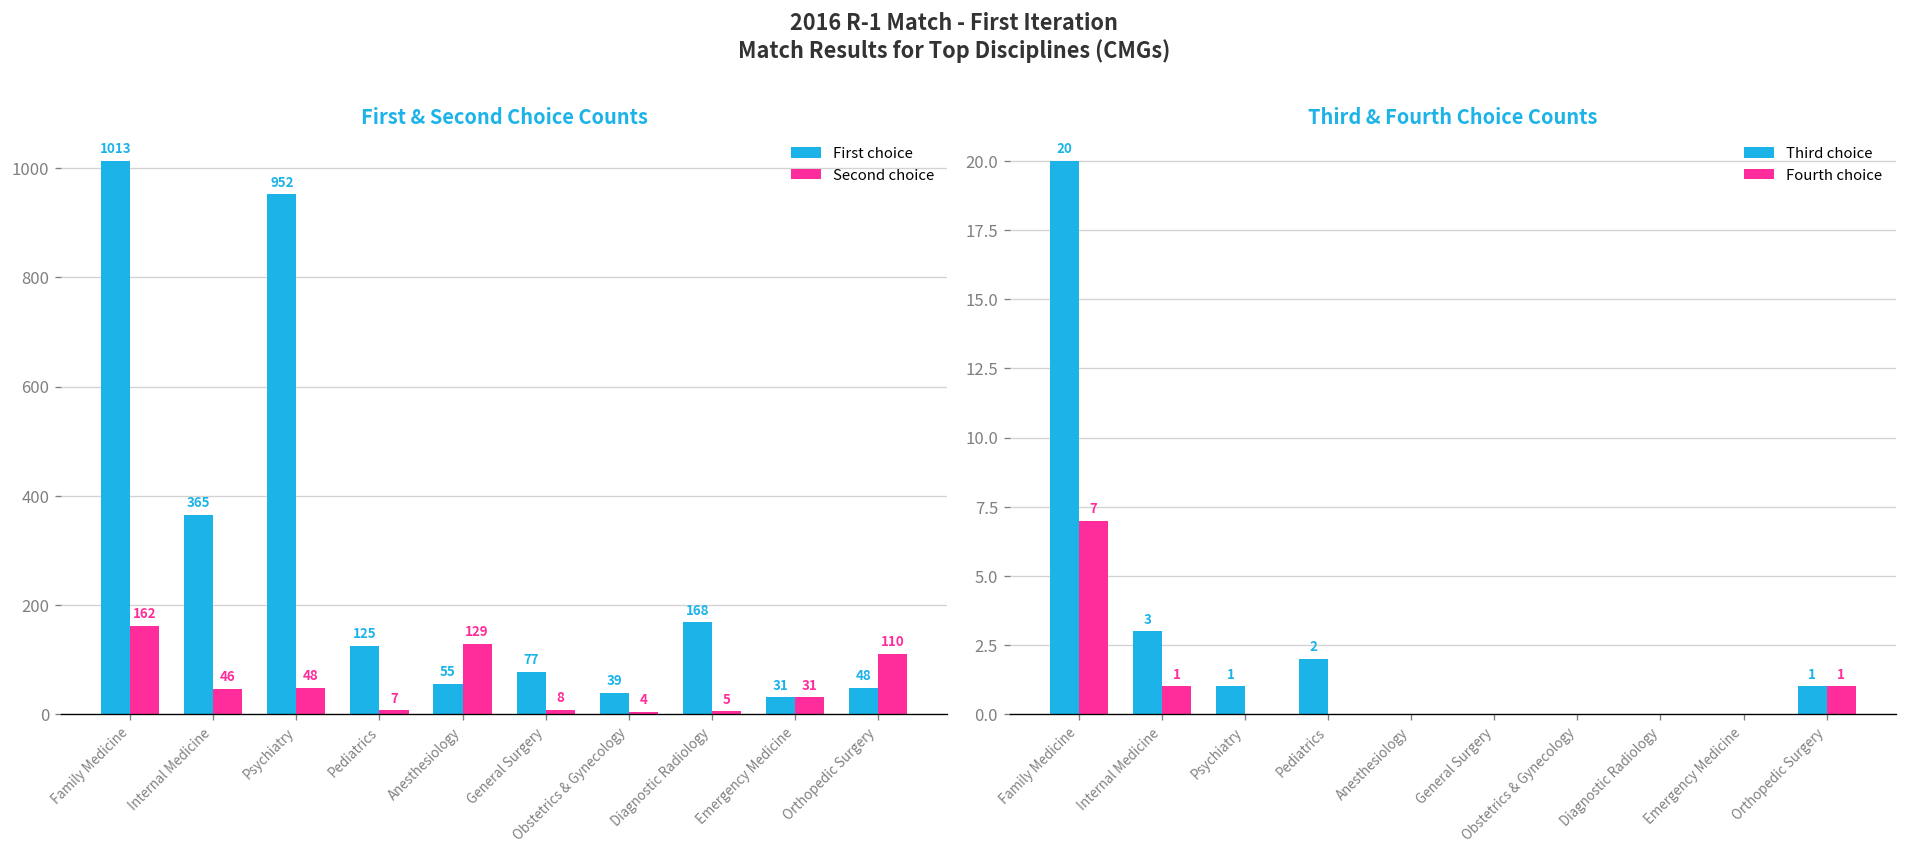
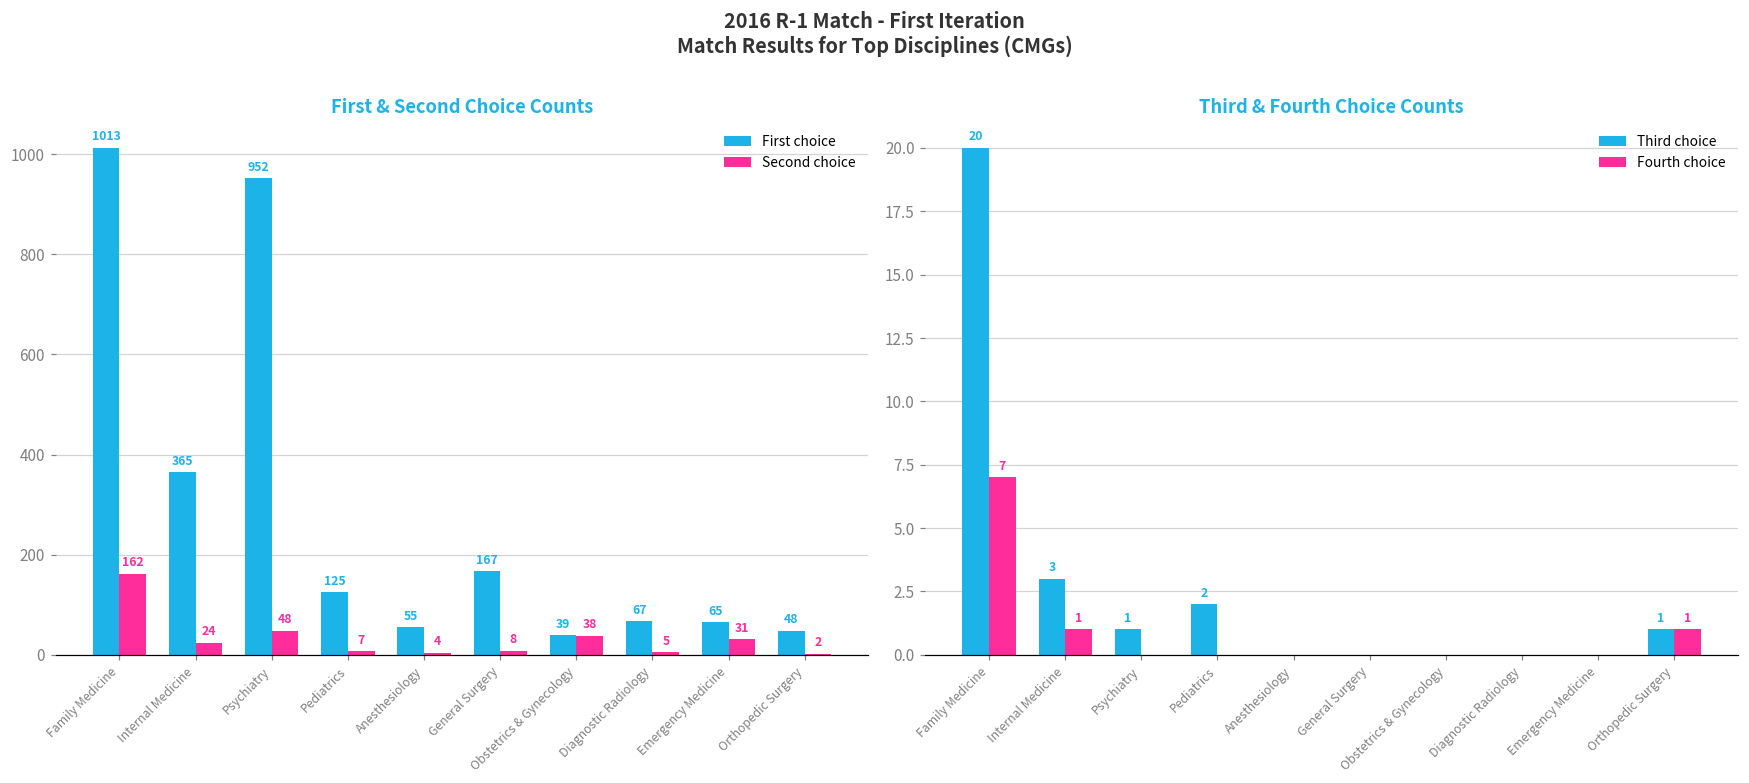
  {
    "First & Second Choice Counts": {
      "First choice": {
        "Family Medicine": 1013,
        "Internal Medicine": 365,
        "Psychiatry": 952,
        "Pediatrics": 125,
        "Anesthesiology": 55,
-       "General Surgery": 77,
+       "General Surgery": 167,
        "Obstetrics & Gynecology": 39,
-       "Diagnostic Radiology": 168,
-       "Emergency Medicine": 31,
+       "Diagnostic Radiology": 67,
+       "Emergency Medicine": 65,
        "Orthopedic Surgery": 48
      },
      "Second choice": {
        "Family Medicine": 162,
-       "Internal Medicine": 46,
+       "Internal Medicine": 24,
        "Psychiatry": 48,
        "Pediatrics": 7,
-       "Anesthesiology": 129,
+       "Anesthesiology": 4,
        "General Surgery": 8,
-       "Obstetrics & Gynecology": 4,
+       "Obstetrics & Gynecology": 38,
        "Diagnostic Radiology": 5,
        "Emergency Medicine": 31,
-       "Orthopedic Surgery": 110
+       "Orthopedic Surgery": 2
      }
    },
    "Third & Fourth Choice Counts": {
      "Third choice": {
        "Family Medicine": 20,
        "Internal Medicine": 3,
        "Psychiatry": 1,
        "Pediatrics": 2,
        "Orthopedic Surgery": 1
      },
      "Fourth choice": {
        "Family Medicine": 7,
        "Internal Medicine": 1,
        "Orthopedic Surgery": 1
      }
    }
  }
